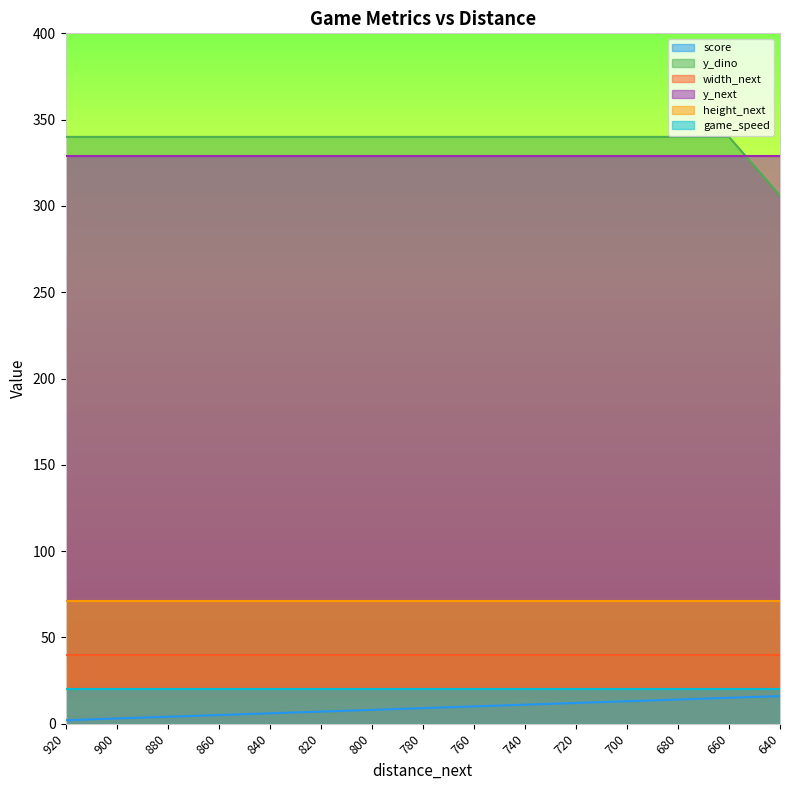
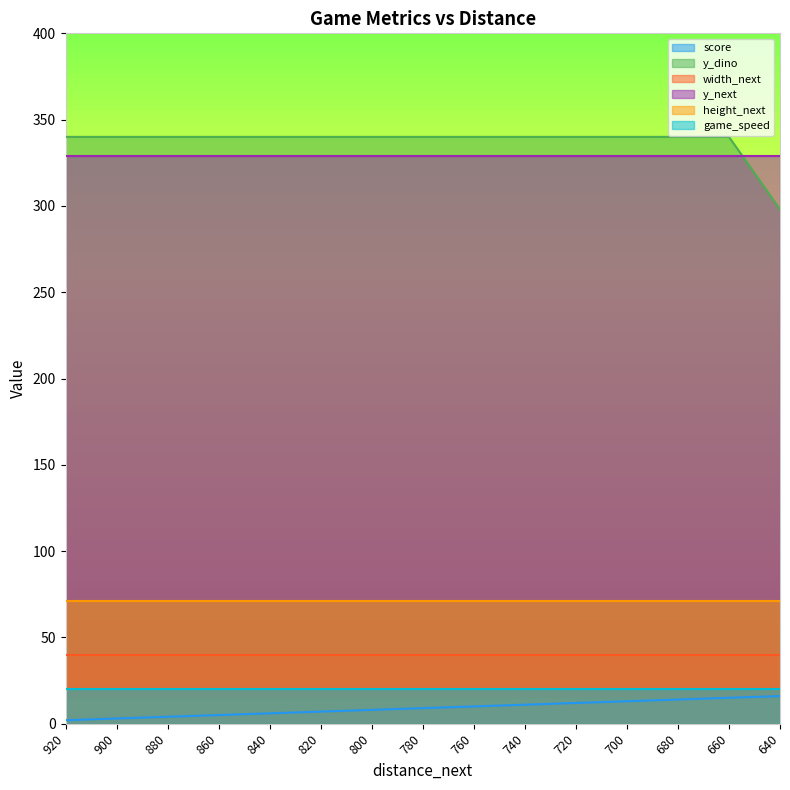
  {
    "y_dino": {
      "920": 340,
      "900": 340,
      "880": 340,
      "860": 340,
      "840": 340,
      "820": 340,
      "800": 340,
      "780": 340,
      "760": 340,
      "740": 340,
      "720": 340,
      "700": 340,
      "680": 340,
      "660": 340,
-     "640": 306
+     "640": 298
    },
    "y_next": {
      "920": 329,
      "900": 329,
      "880": 329,
      "860": 329,
      "840": 329,
      "820": 329,
      "800": 329,
      "780": 329,
      "760": 329,
      "740": 329,
      "720": 329,
      "700": 329,
      "680": 329,
      "660": 329,
      "640": 329
    }
  }
